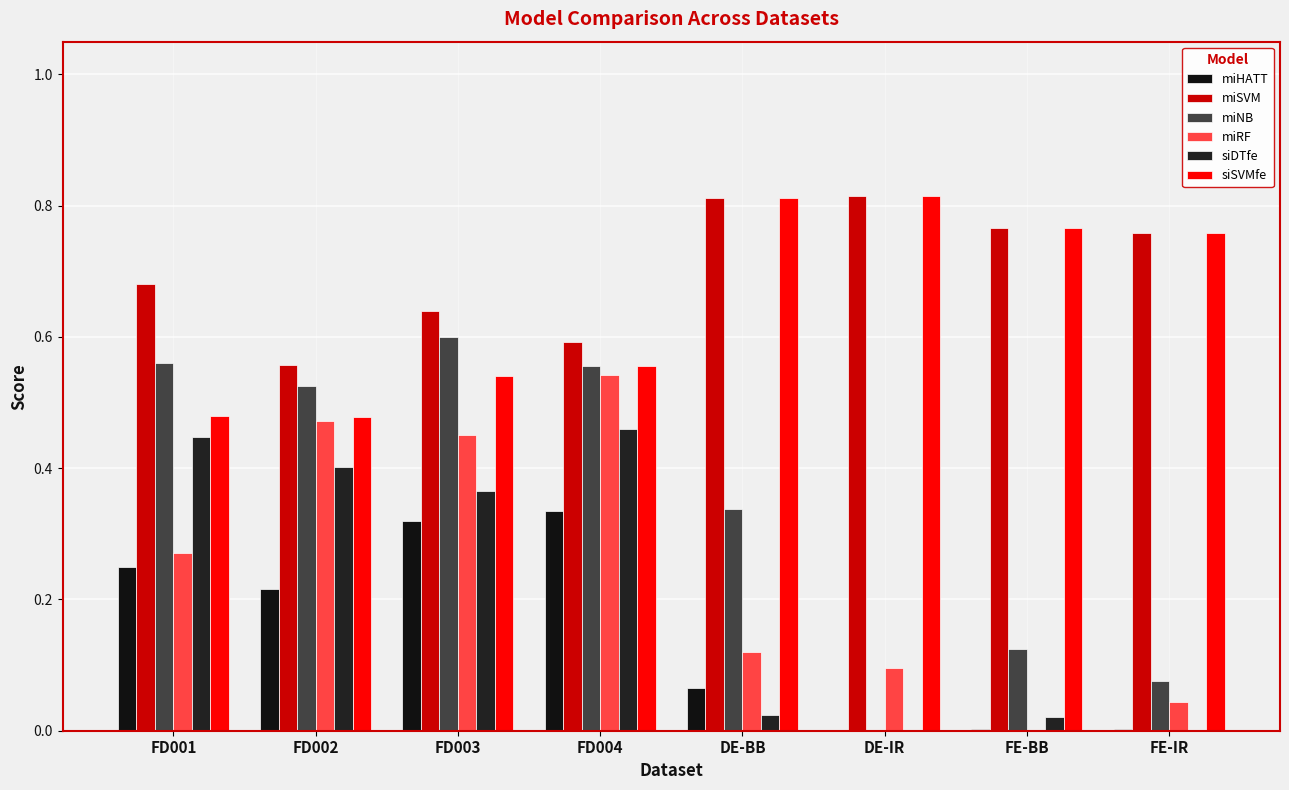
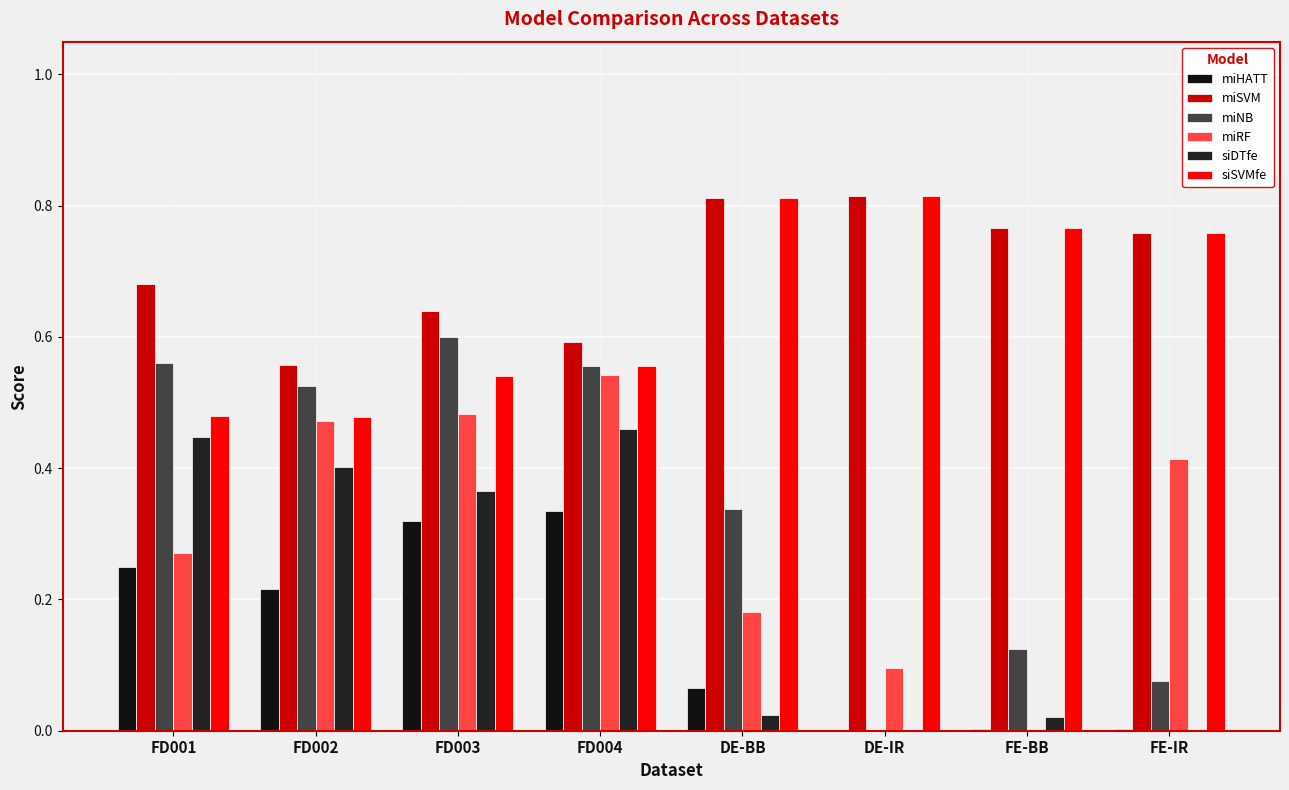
  {
    "miRF": {
      "FD001": 0.27,
      "FD002": 0.47,
-     "FD003": 0.45,
+     "FD003": 0.48,
      "FD004": 0.54,
-     "DE-BB": 0.12,
+     "DE-BB": 0.18,
      "DE-IR": 0.10,
-     "FE-IR": 0.04
+     "FE-IR": 0.41
    }
  }
